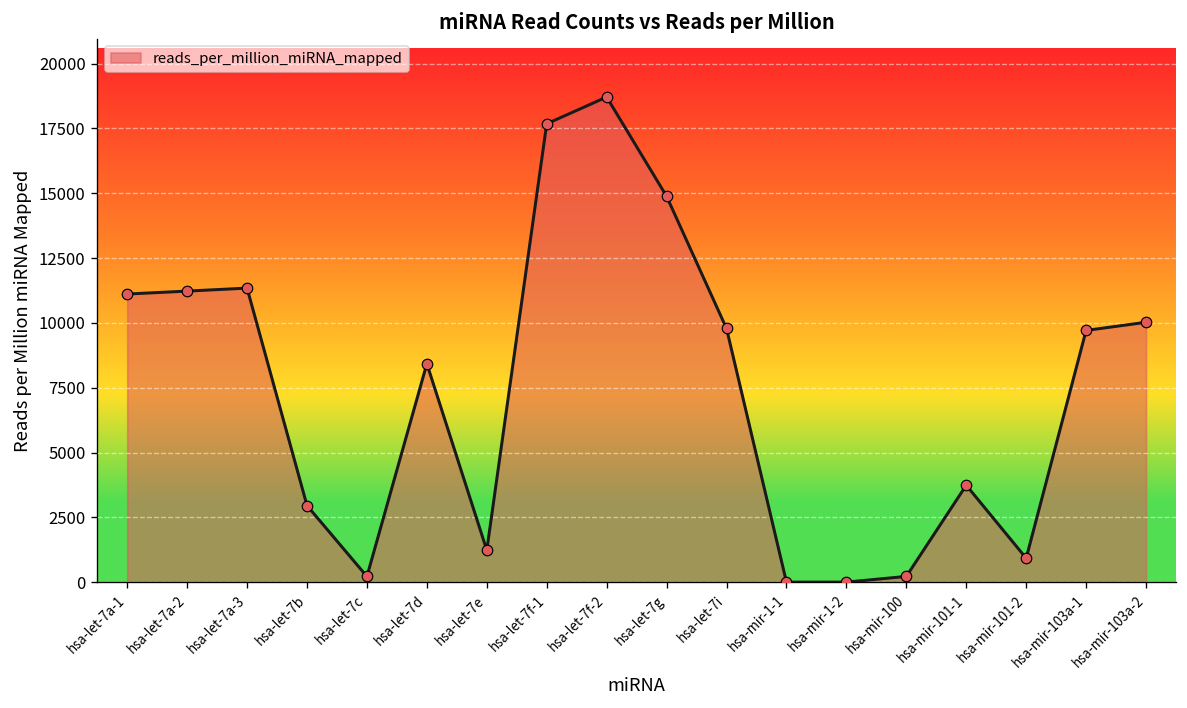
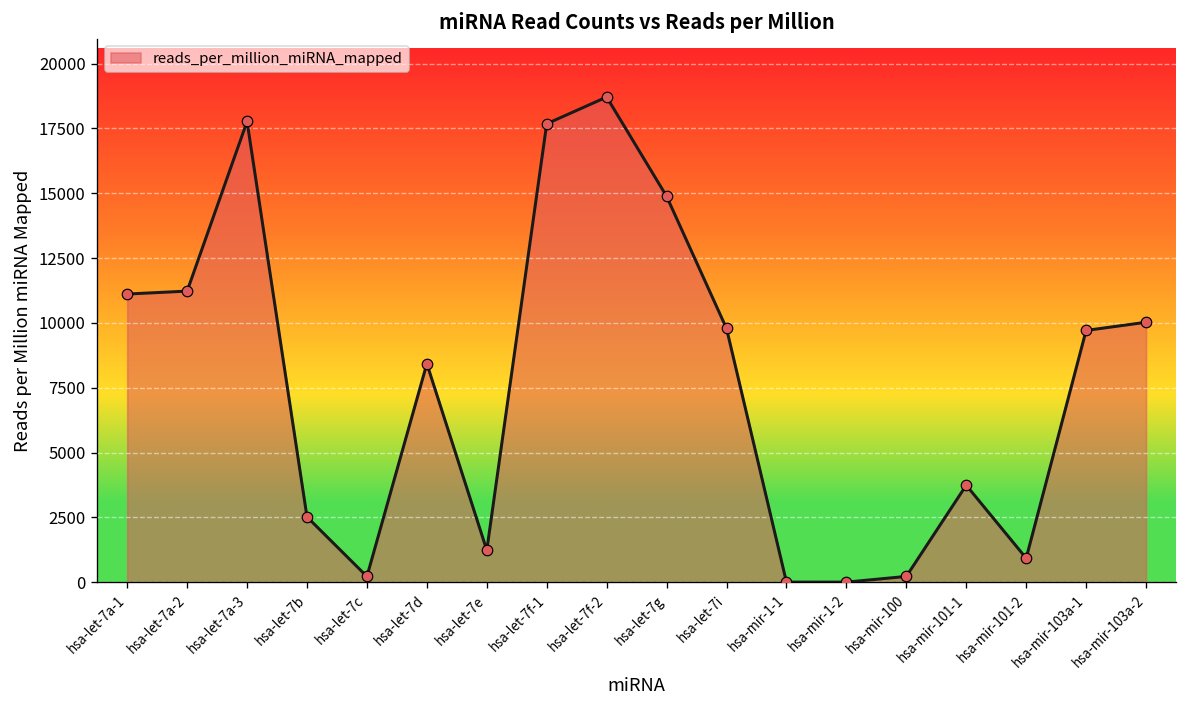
  {
    "hsa-let-7a-1": 11100,
    "hsa-let-7a-2": 11200,
-   "hsa-let-7a-3": 11300,
-   "hsa-let-7b": 3000,
+   "hsa-let-7a-3": 17800,
+   "hsa-let-7b": 2500,
    "hsa-let-7c": 200,
    "hsa-let-7d": 8400,
    "hsa-let-7e": 1200,
    "hsa-let-7f-1": 17700,
    "hsa-let-7f-2": 18700,
    "hsa-let-7g": 14900,
    "hsa-let-7i": 9800,
    "hsa-mir-1-1": 0,
    "hsa-mir-1-2": 0,
    "hsa-mir-100": 200,
    "hsa-mir-101-1": 3700,
    "hsa-mir-101-2": 900,
    "hsa-mir-103a-1": 9700,
    "hsa-mir-103a-2": 10000
  }
